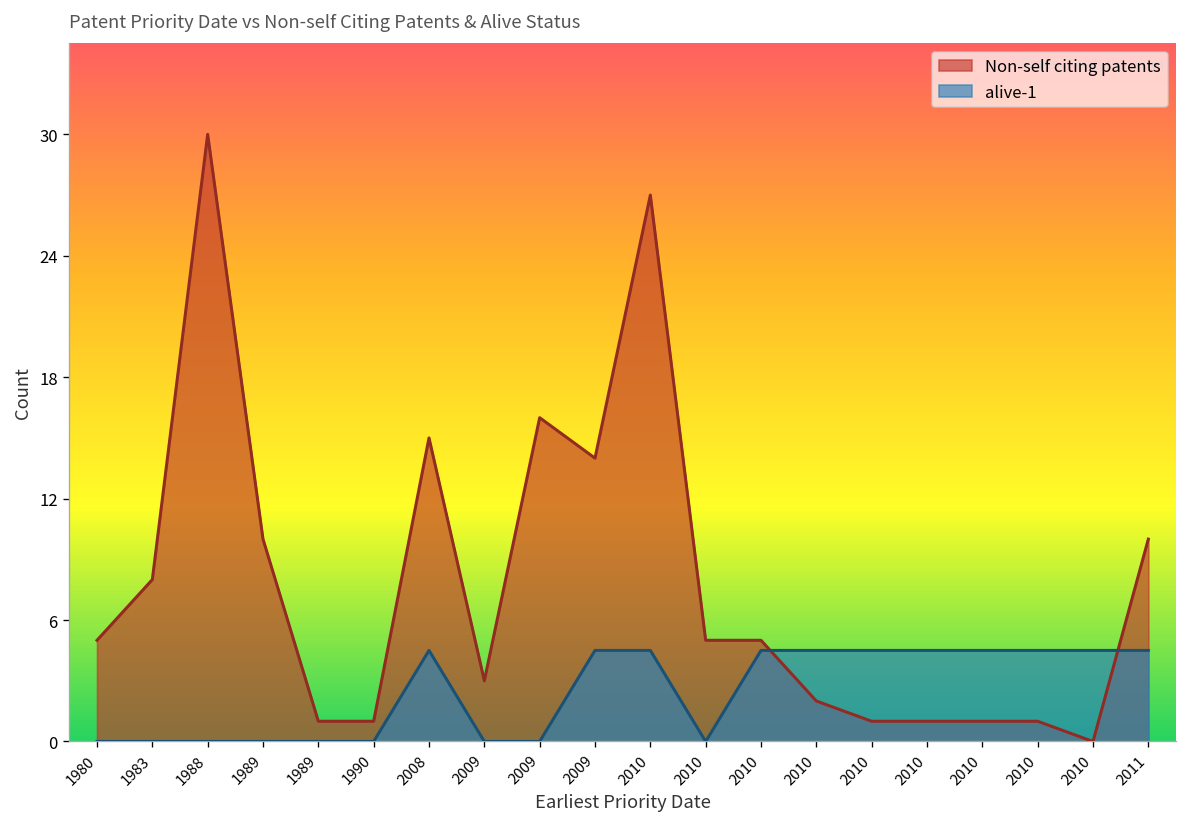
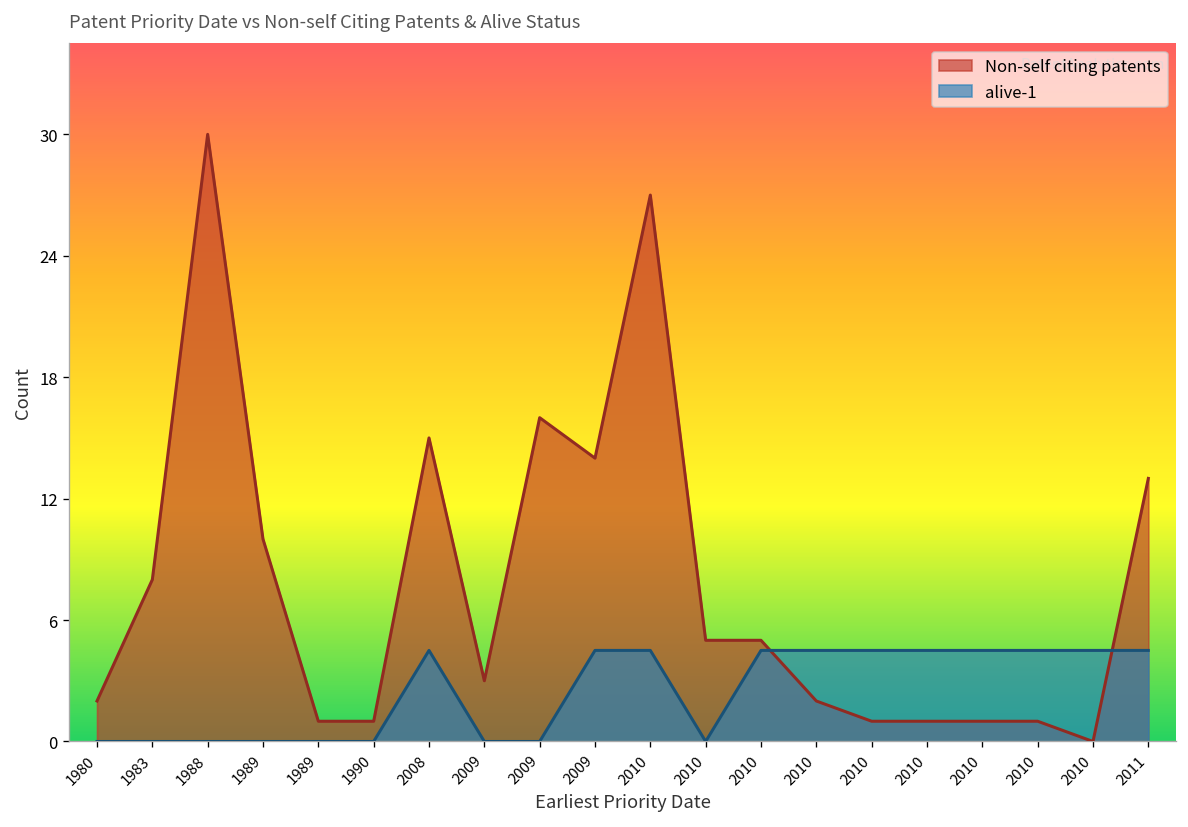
  {
    "Non-self citing patents": {
-     "1980": 5,
+     "1980": 2,
      "1983": 8,
      "1988": 30,
      "1990": 1,
      "2008": 15,
-     "2011": 10
+     "2011": 13
    },
    "alive-1": {
      "1980": 0,
      "1983": 0,
      "1988": 0,
      "1990": 0,
      "2008": 4.5,
      "2011": 4.5
    }
  }
